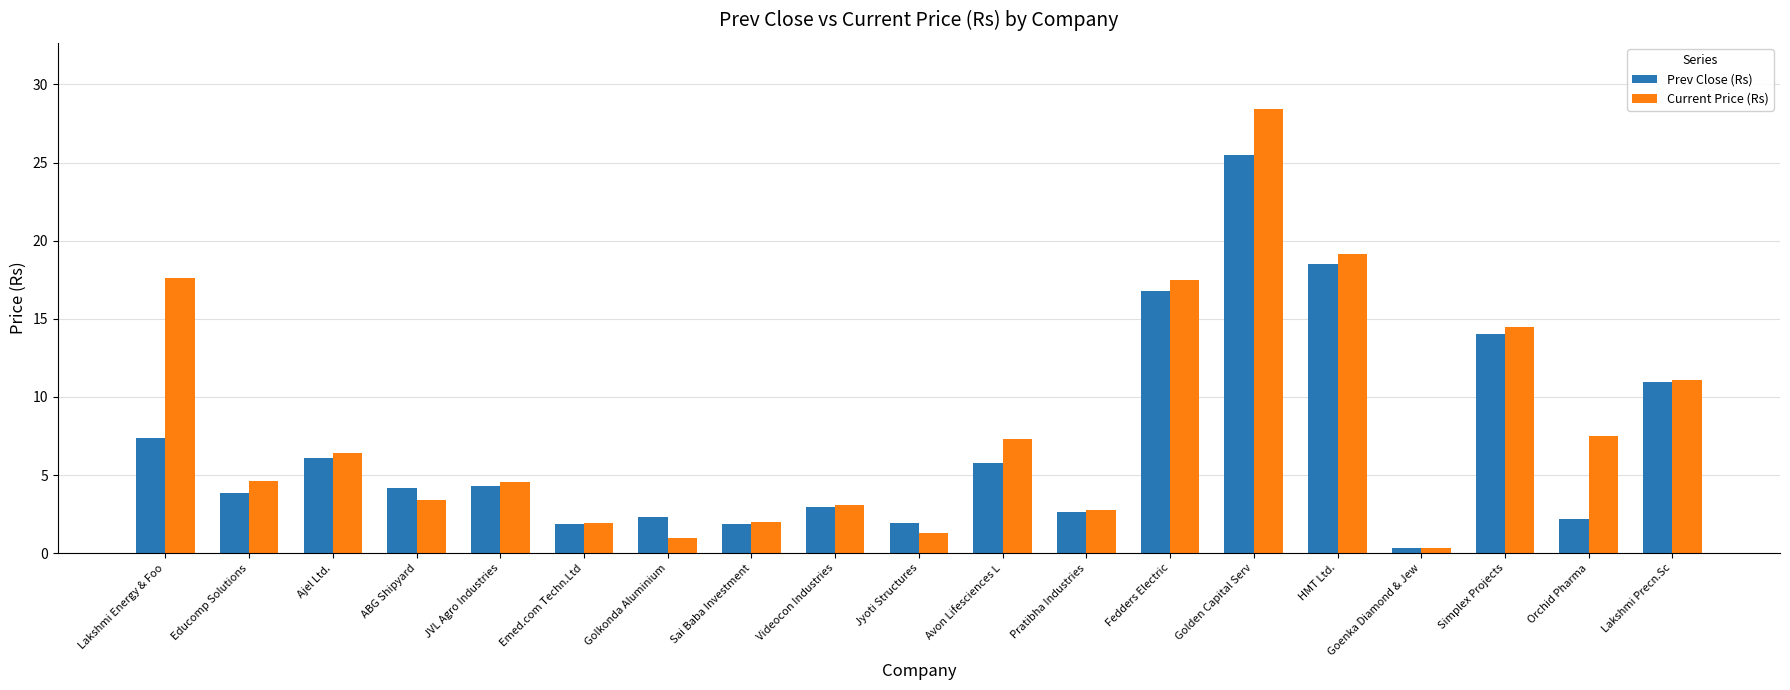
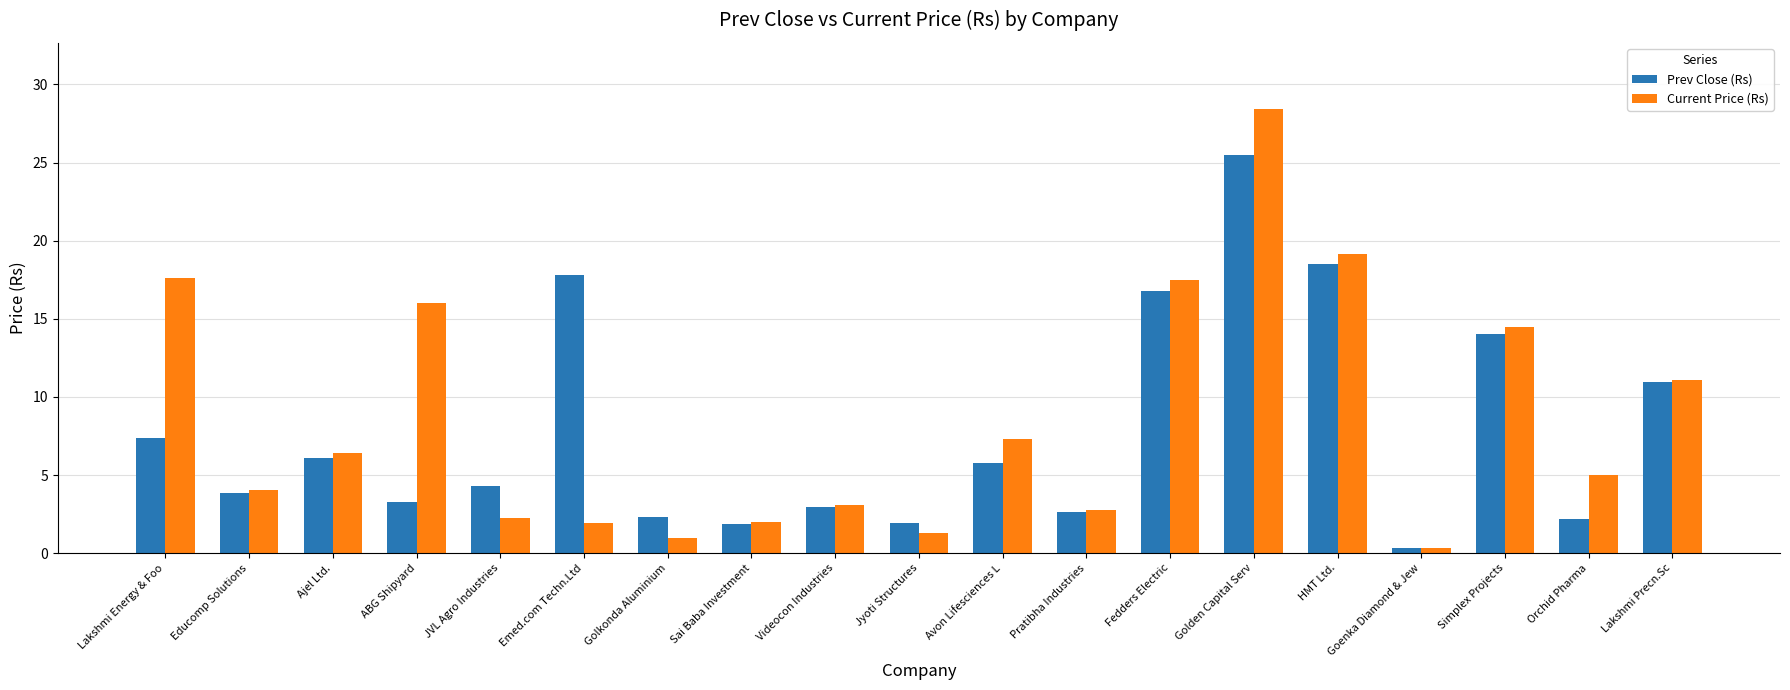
  {
    "Prev Close (Rs)": {
      "Lakshmi Energy & Foo": 7.4,
      "Educomp Solutions": 3.8,
      "Ajel Ltd.": 6.1,
-     "ABG Shipyard": 4.1,
+     "ABG Shipyard": 3.3,
      "JVL Agro Industries": 4.3,
-     "Emed.com Techn.Ltd": 1.9,
+     "Emed.com Techn.Ltd": 17.8,
      "Golkonda Aluminium": 2.3,
      "Sai Baba Investment": 1.9,
      "Videocon Industries": 3.0,
      "Jyoti Structures": 1.9,
      "Avon Lifesciences L": 5.8,
      "Pratibha Industries": 2.6,
      "Fedders Electric": 16.8,
      "Golden Capital Serv": 25.5,
      "HMT Ltd.": 18.5,
      "Goenka Diamond & Jew": 0.3,
      "Simplex Projects": 14.0,
      "Orchid Pharma": 2.2,
      "Lakshmi Precn.Sc": 11.0
    },
    "Current Price (Rs)": {
      "Lakshmi Energy & Foo": 17.6,
-     "Educomp Solutions": 4.6,
+     "Educomp Solutions": 4.0,
      "Ajel Ltd.": 6.4,
-     "ABG Shipyard": 3.4,
-     "JVL Agro Industries": 4.5,
+     "ABG Shipyard": 16.0,
+     "JVL Agro Industries": 2.3,
      "Emed.com Techn.Ltd": 2.0,
      "Golkonda Aluminium": 1.0,
      "Sai Baba Investment": 2.0,
      "Videocon Industries": 3.1,
      "Jyoti Structures": 1.3,
      "Avon Lifesciences L": 7.3,
      "Pratibha Industries": 2.8,
      "Fedders Electric": 17.5,
      "Golden Capital Serv": 28.4,
      "HMT Ltd.": 19.2,
      "Goenka Diamond & Jew": 0.3,
      "Simplex Projects": 14.5,
-     "Orchid Pharma": 7.5,
+     "Orchid Pharma": 5.0,
      "Lakshmi Precn.Sc": 11.1
    }
  }
